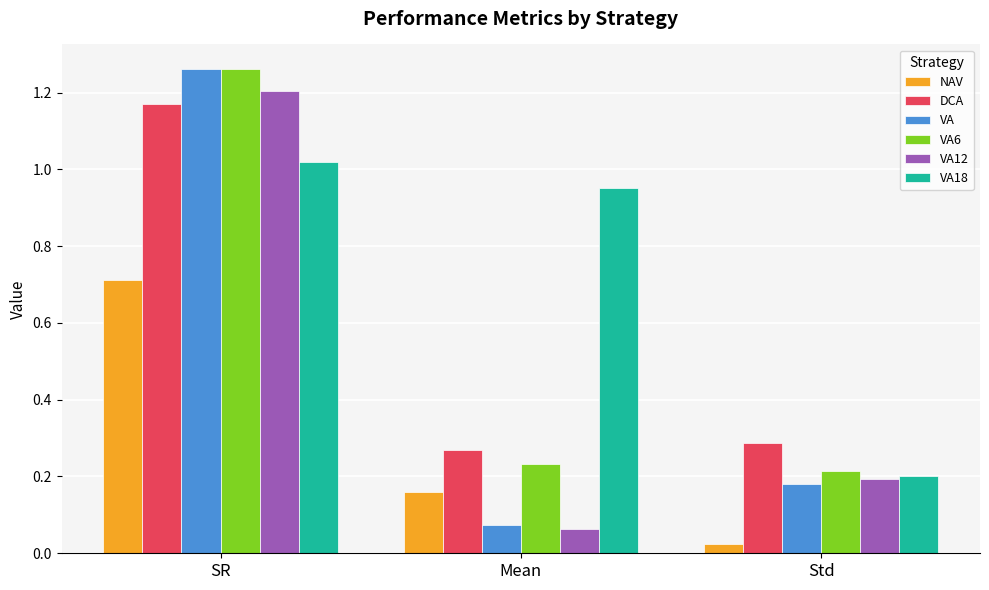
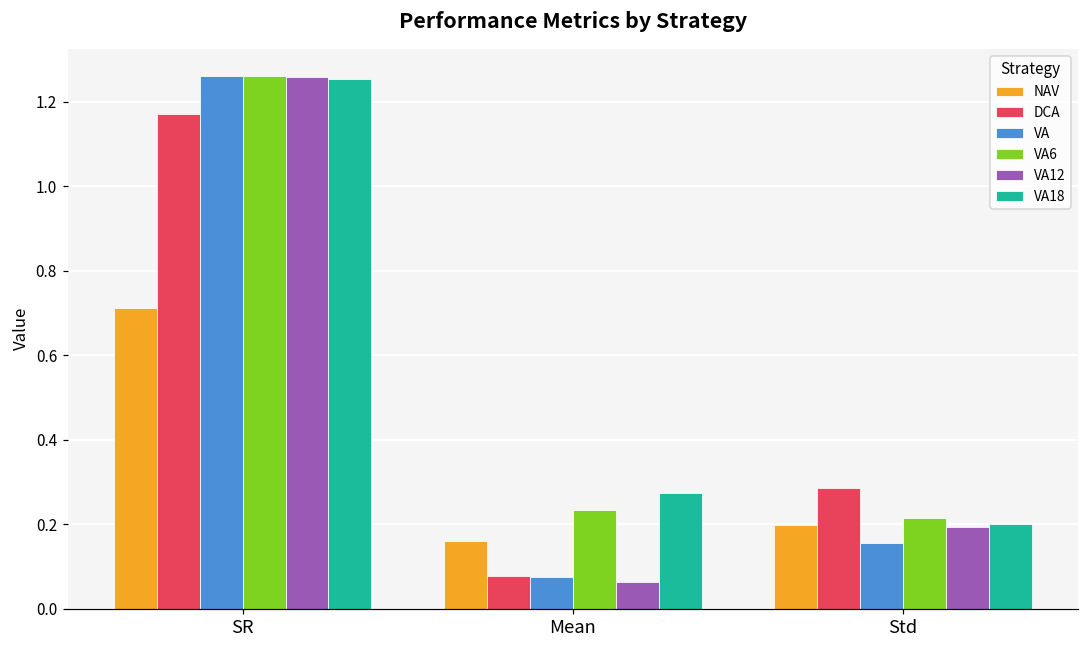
  {
    "NAV": {
      "SR": 0.71,
      "Mean": 0.16,
-     "Std": 0.02
+     "Std": 0.20
    },
    "DCA": {
      "SR": 1.17,
-     "Mean": 0.27,
+     "Mean": 0.08,
      "Std": 0.29
    },
    "VA": {
      "SR": 1.26,
      "Mean": 0.07,
-     "Std": 0.18
+     "Std": 0.16
    },
    "VA6": {
      "SR": 1.26,
      "Mean": 0.23,
      "Std": 0.22
    },
    "VA12": {
-     "SR": 1.20,
+     "SR": 1.26,
      "Mean": 0.06,
      "Std": 0.19
    },
    "VA18": {
-     "SR": 1.02,
-     "Mean": 0.95,
+     "SR": 1.25,
+     "Mean": 0.27,
      "Std": 0.20
    }
  }
